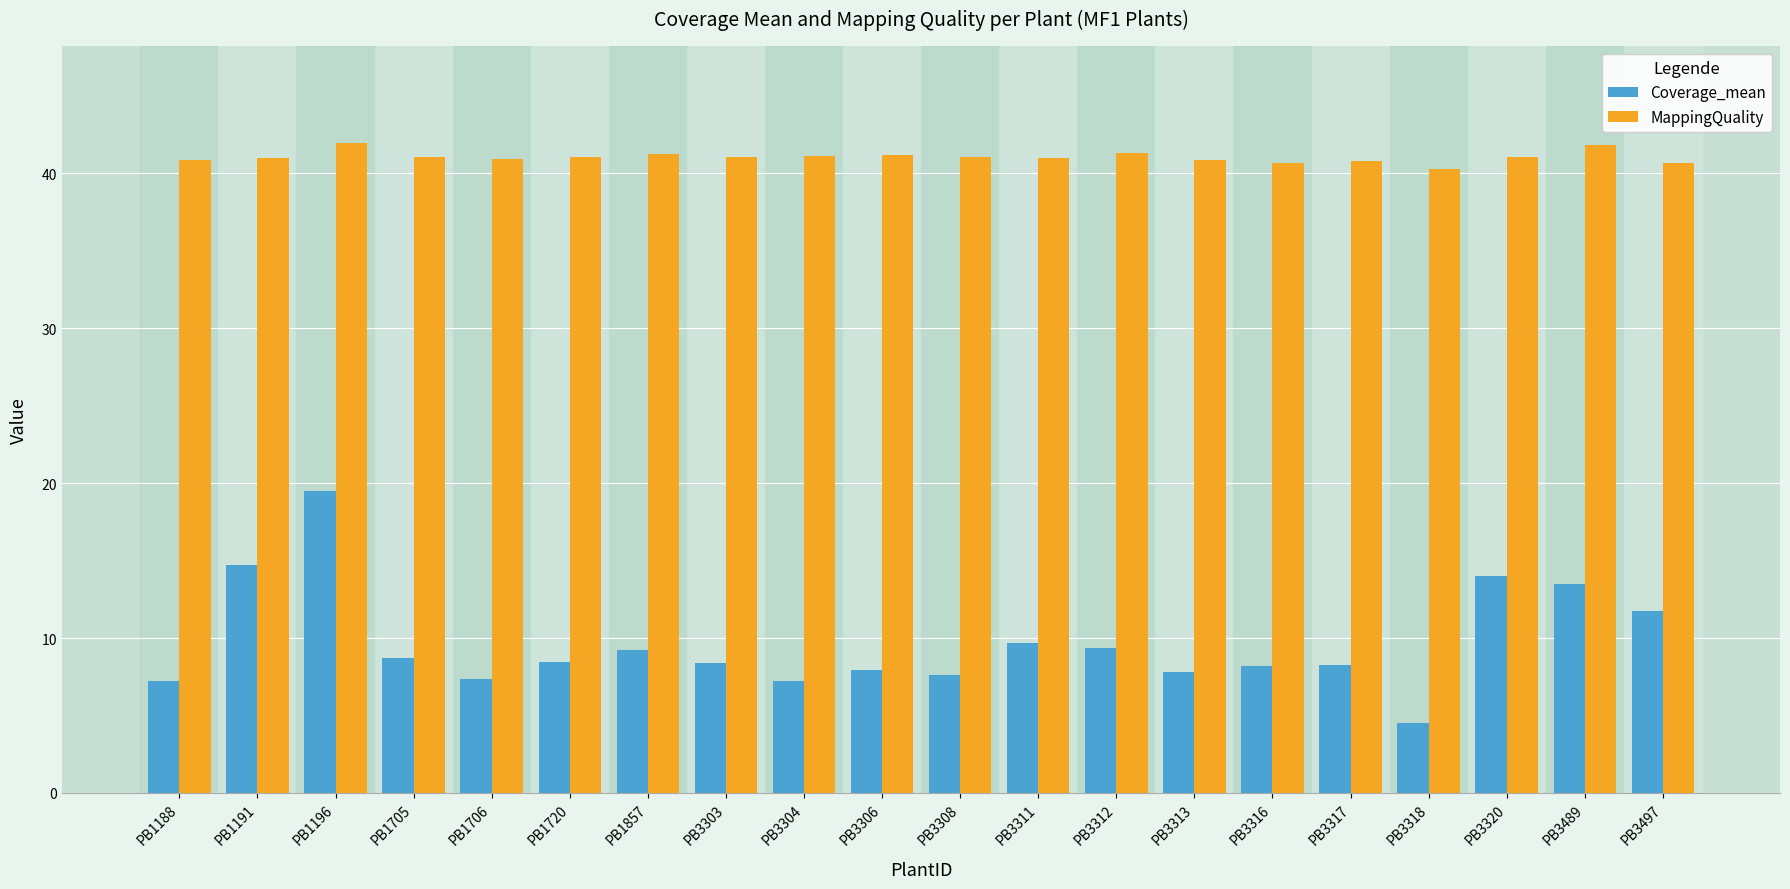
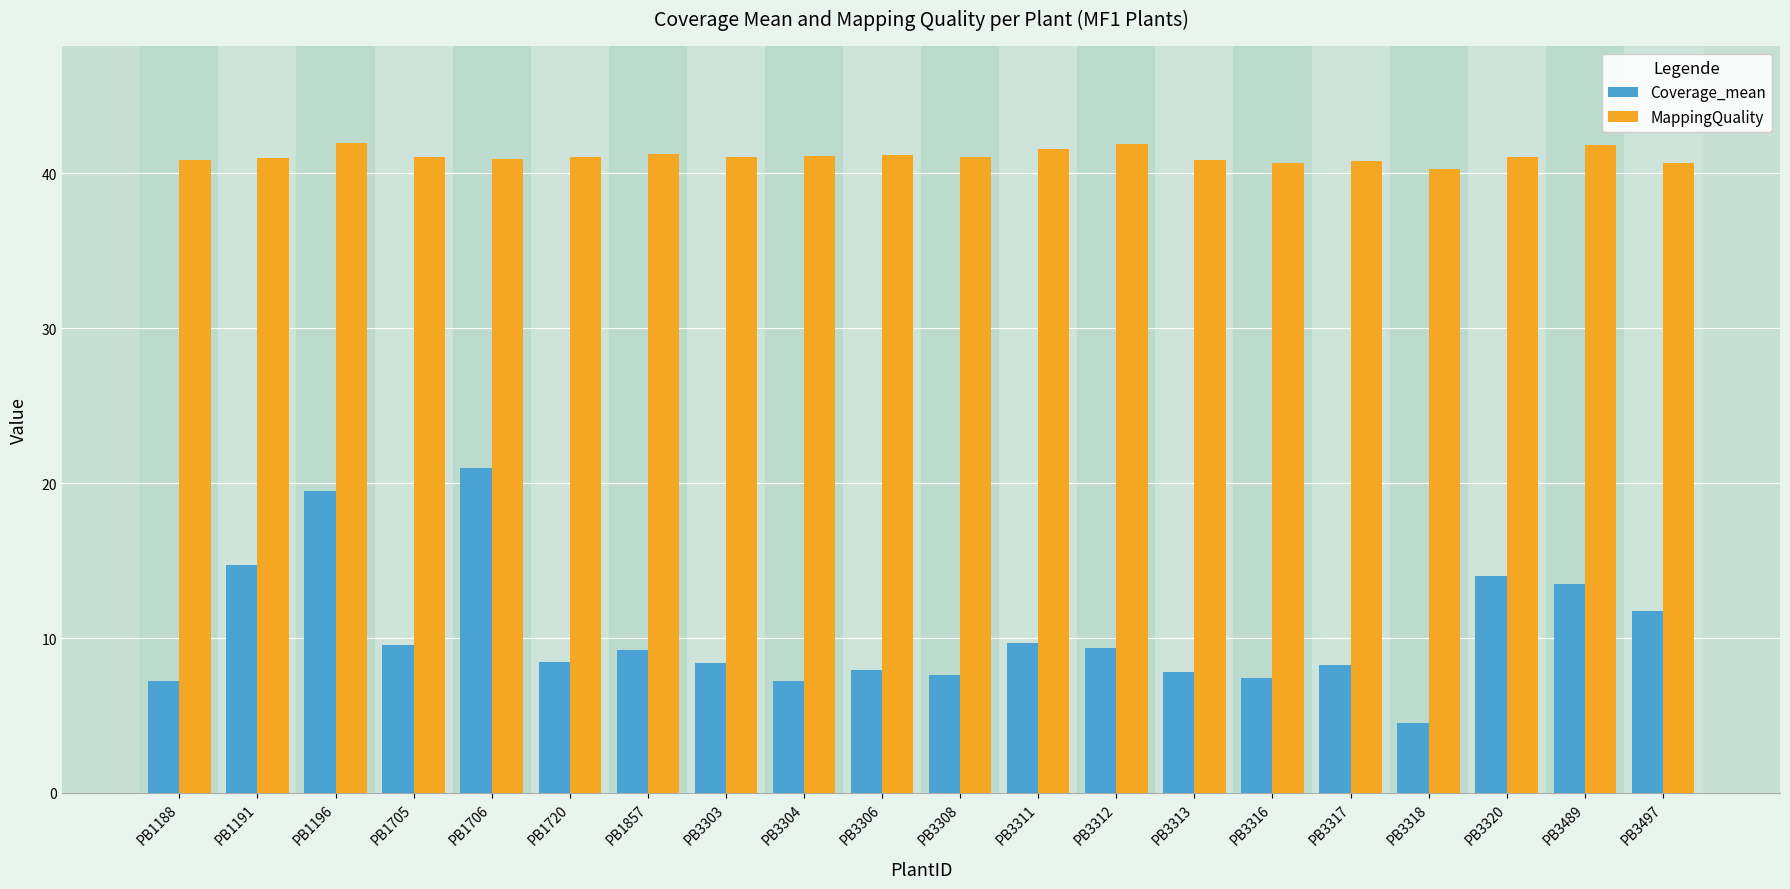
  {
    "Coverage_mean": {
      "PB1188": 7.2,
      "PB1191": 14.7,
      "PB1196": 19.5,
-     "PB1705": 8.7,
-     "PB1706": 7.3,
+     "PB1705": 9.6,
+     "PB1706": 20.9,
      "PB1720": 8.4,
      "PB1857": 9.2,
      "PB3303": 8.4,
      "PB3304": 7.2,
      "PB3306": 7.9,
      "PB3308": 7.6,
      "PB3311": 9.7,
      "PB3312": 9.4,
      "PB3313": 7.8,
-     "PB3316": 8.2,
+     "PB3316": 7.5,
      "PB3317": 8.3,
      "PB3318": 4.5,
      "PB3320": 14.0,
      "PB3489": 13.5,
      "PB3497": 11.7
    },
    "MappingQuality": {
      "PB1188": 40.8,
      "PB1191": 41.0,
      "PB1196": 41.9,
      "PB1705": 41.1,
      "PB1706": 40.9,
      "PB1720": 41.0,
      "PB1857": 41.2,
      "PB3303": 41.0,
      "PB3304": 41.1,
      "PB3306": 41.2,
      "PB3308": 41.0,
-     "PB3311": 41.0,
-     "PB3312": 41.3,
+     "PB3311": 41.5,
+     "PB3312": 41.9,
      "PB3313": 40.9,
      "PB3316": 40.6,
      "PB3317": 40.8,
      "PB3318": 40.3,
      "PB3320": 41.1,
      "PB3489": 41.8,
      "PB3497": 40.6
    }
  }
